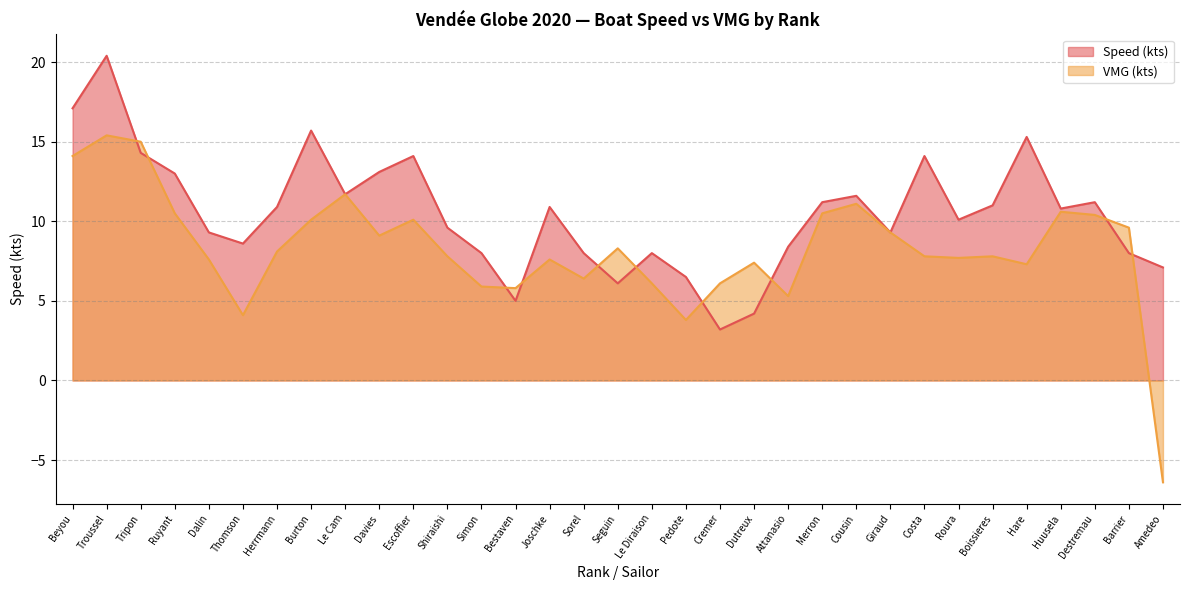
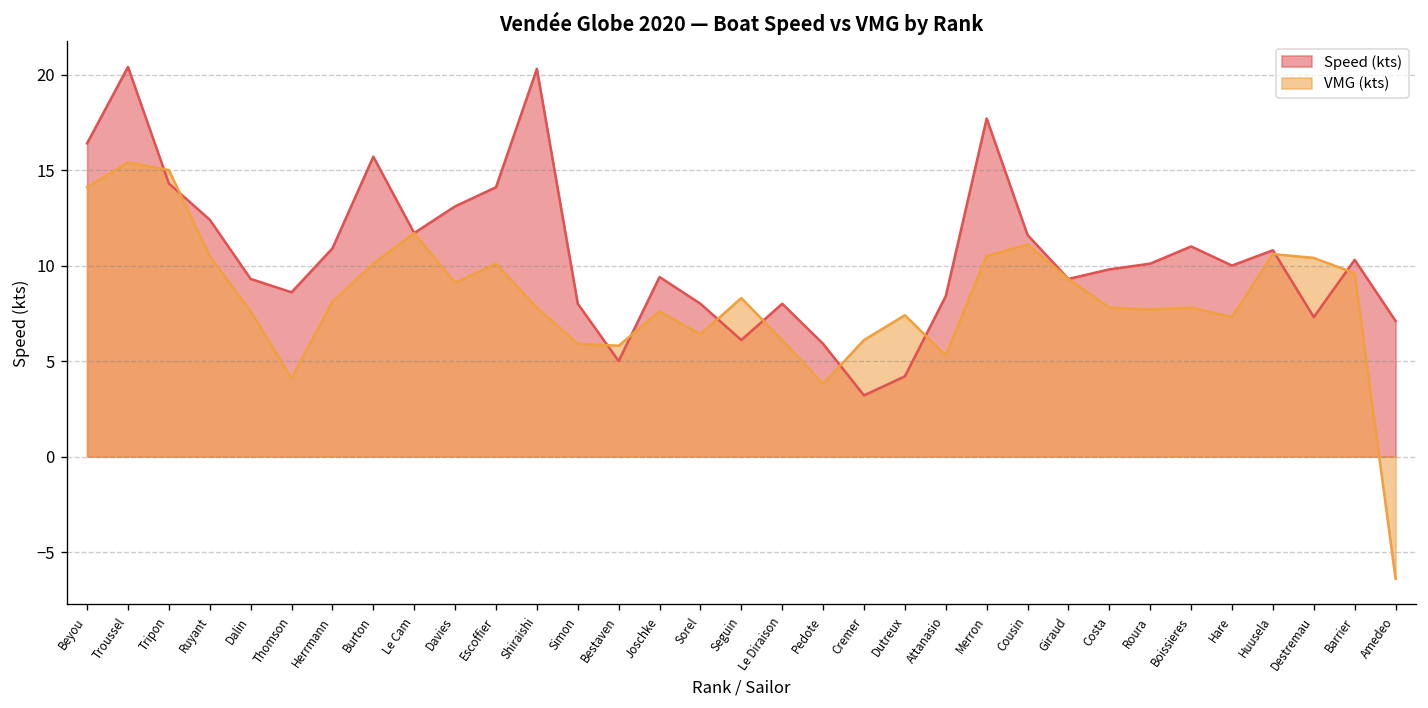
  {
    "Speed (kts)": {
-     "Beyou": 17.1,
+     "Beyou": 16.4,
      "Troussel": 20.4,
      "Tripon": 14.3,
-     "Ruyant": 13.0,
+     "Ruyant": 12.4,
      "Dalin": 9.3,
      "Thomson": 8.6,
      "Herrmann": 10.9,
      "Burton": 15.7,
      "Davies": 13.1,
      "Escoffier": 14.1,
-     "Shiraishi": 9.6,
+     "Shiraishi": 20.3,
      "Simon": 8.0,
      "Bestaven": 5.0,
-     "Joschke": 10.9,
+     "Joschke": 9.4,
      "Sorel": 8.0,
      "Seguin": 6.1,
      "Le Diraison": 8.0,
-     "Pedote": 6.5,
+     "Pedote": 5.9,
      "Cremer": 3.2,
      "Dutreux": 4.2,
      "Attanasio": 8.4,
-     "Merron": 11.2,
+     "Merron": 17.7,
      "Cousin": 11.6,
-     "Costa": 14.1,
+     "Costa": 9.8,
      "Roura": 10.1,
      "Boissieres": 11.0,
-     "Hare": 15.3,
+     "Hare": 10.0,
      "Huusela": 10.8,
-     "Destremau": 11.2,
-     "Barrier": 8.0,
+     "Destremau": 7.3,
+     "Barrier": 10.3,
      "Amedeo": 7.1
    }
  }
